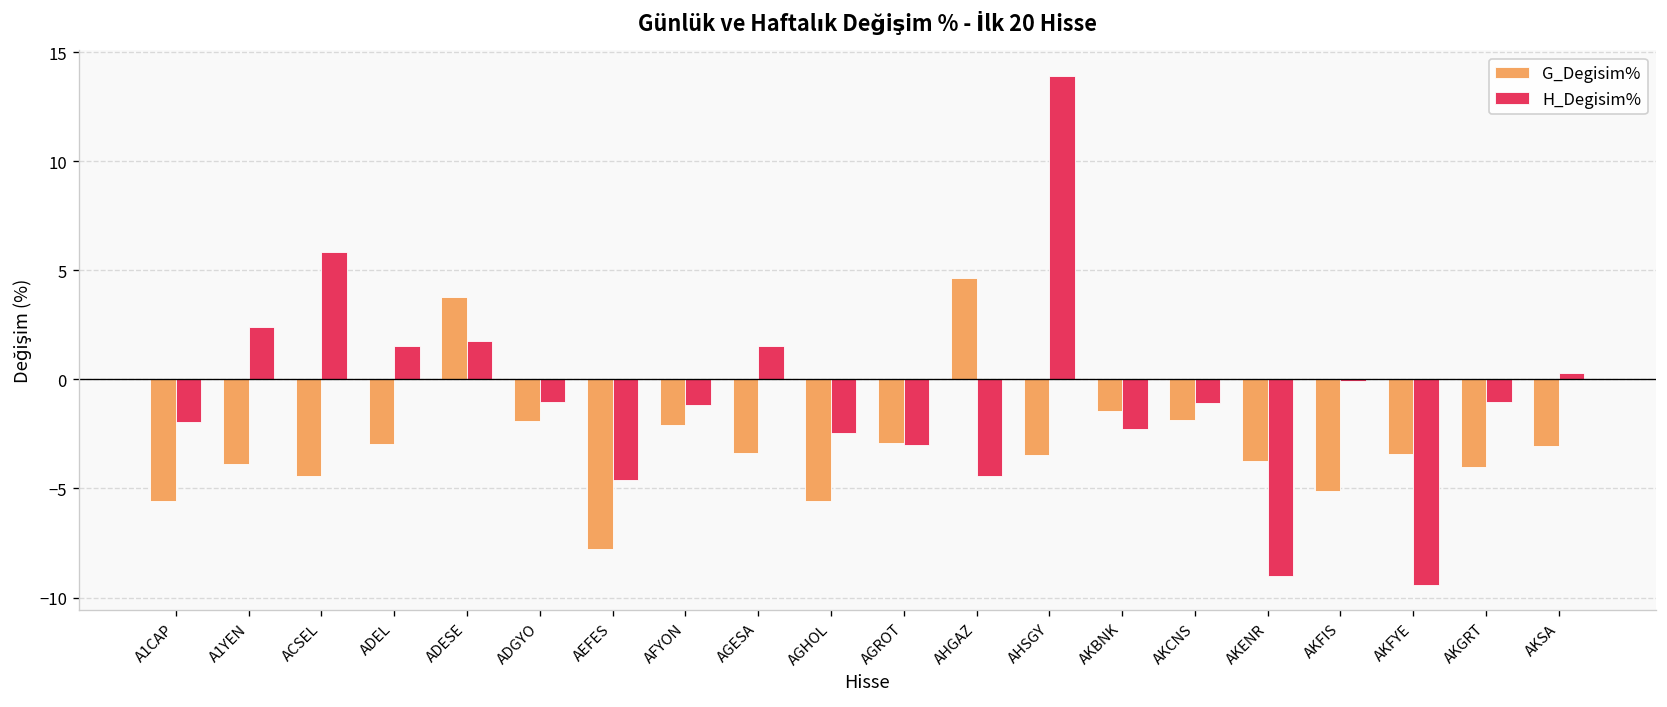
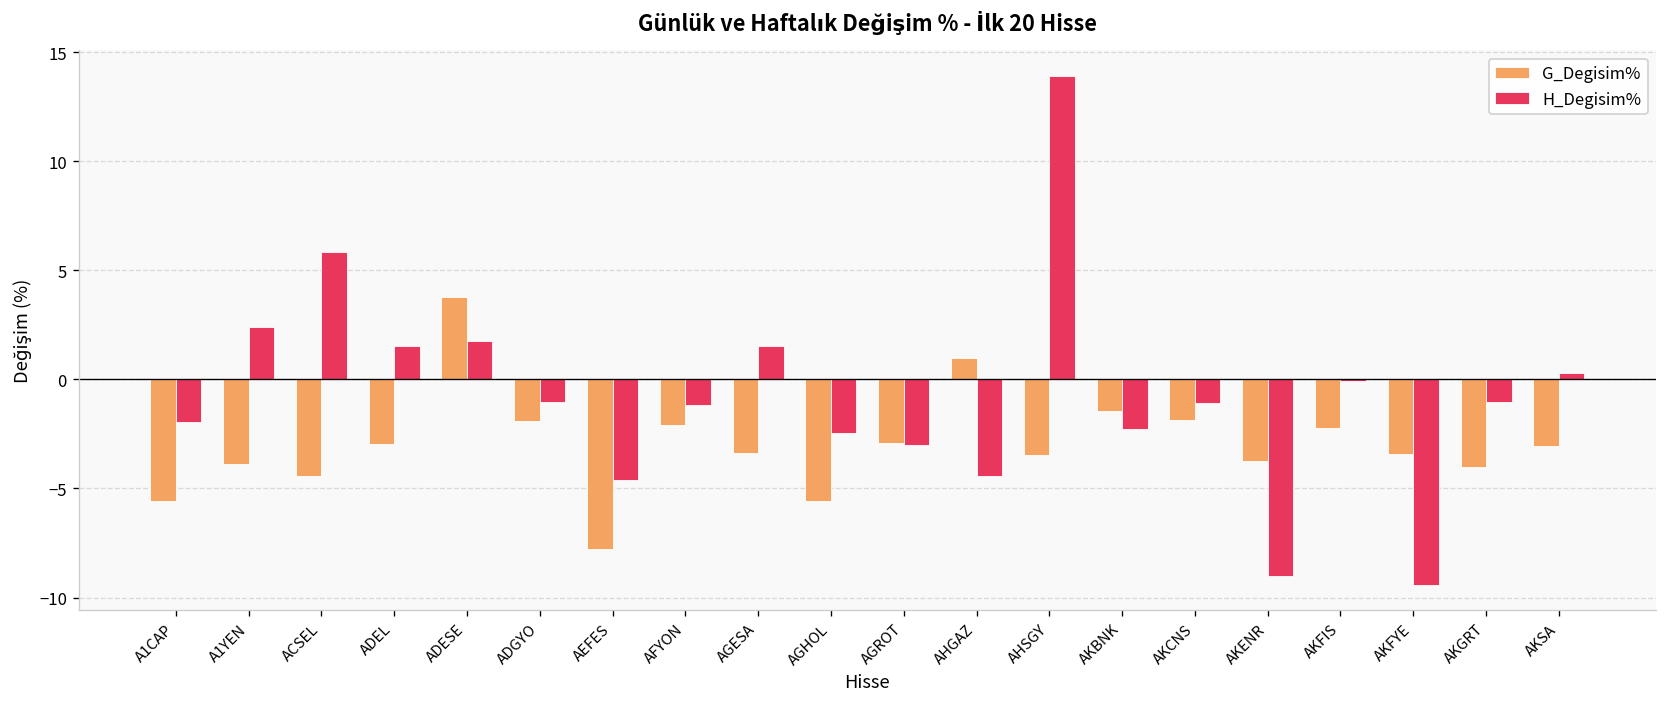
  {
    "G_Degisim%": {
      "A1CAP": -5.6,
      "A1YEN": -3.9,
      "ACSEL": -4.5,
      "ADEL": -3.0,
      "ADESE": 3.8,
      "ADGYO": -1.9,
      "AEFES": -7.8,
      "AFYON": -2.1,
      "AGESA": -3.4,
      "AGHOL": -5.6,
      "AGROT": -2.9,
-     "AHGAZ": 4.7,
+     "AHGAZ": 1.0,
      "AHSGY": -3.5,
      "AKBNK": -1.5,
      "AKCNS": -1.8,
      "AKENR": -3.7,
-     "AKFIS": -5.1,
+     "AKFIS": -2.2,
      "AKFYE": -3.4,
      "AKGRT": -4.0,
      "AKSA": -3.1
    },
    "H_Degisim%": {
      "A1CAP": -2.0,
      "A1YEN": 2.4,
      "ACSEL": 5.9,
      "ADEL": 1.5,
      "ADESE": 1.8,
      "ADGYO": -1.0,
      "AEFES": -4.6,
      "AFYON": -1.2,
      "AGESA": 1.6,
      "AGHOL": -2.5,
      "AGROT": -3.0,
      "AHGAZ": -4.4,
      "AHSGY": 13.9,
      "AKBNK": -2.3,
      "AKCNS": -1.1,
      "AKENR": -9.0,
      "AKFYE": -9.4,
      "AKGRT": -1.0,
      "AKSA": 0.3
    }
  }
